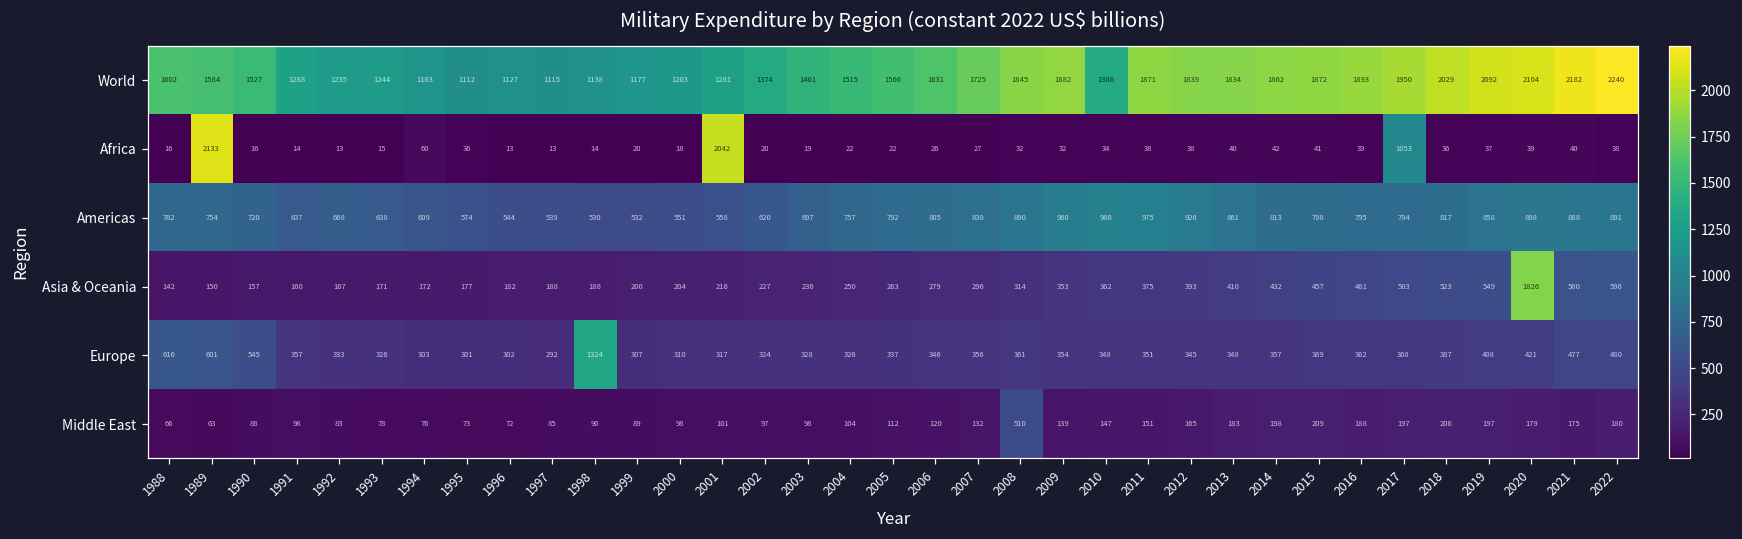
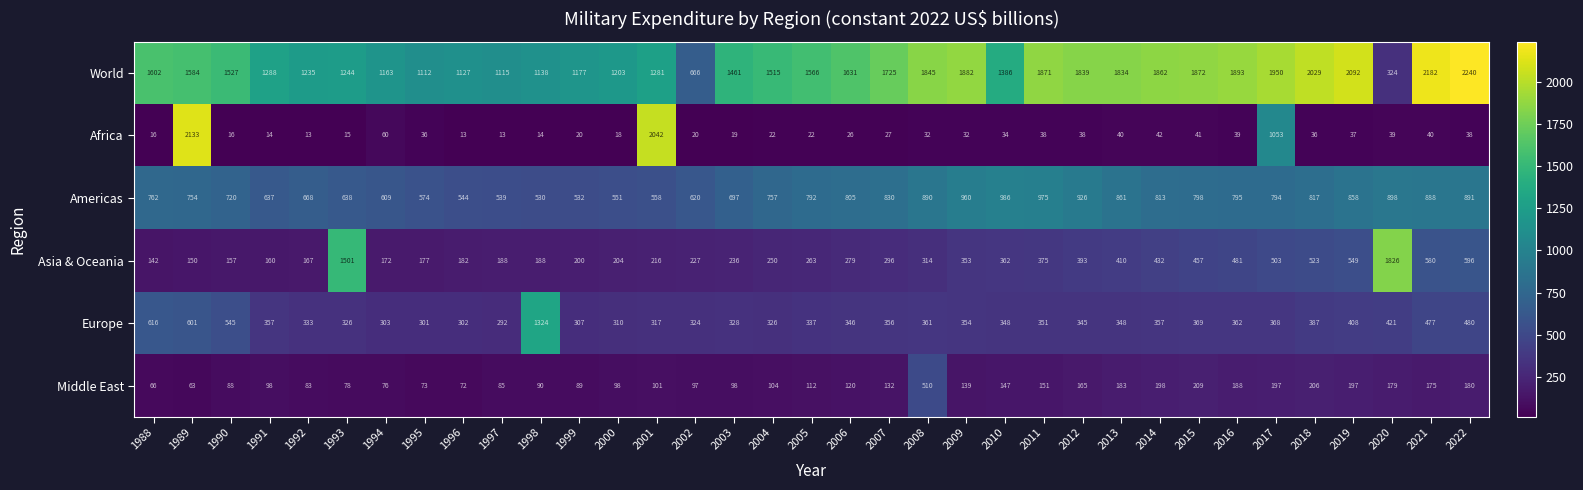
  {
    "World": {
      "1988": 1602,
      "1989": 1584,
      "1990": 1527,
      "1991": 1288,
      "1992": 1235,
      "1993": 1244,
      "1994": 1163,
      "1995": 1112,
      "1996": 1127,
      "1997": 1115,
      "1998": 1138,
      "1999": 1177,
      "2000": 1203,
      "2001": 1281,
-     "2002": 1374,
+     "2002": 666,
      "2003": 1461,
      "2004": 1515,
      "2005": 1566,
      "2006": 1631,
      "2007": 1725,
      "2008": 1845,
      "2009": 1882,
      "2010": 1386,
      "2011": 1871,
      "2012": 1839,
      "2013": 1834,
      "2014": 1862,
      "2015": 1872,
      "2016": 1893,
      "2017": 1950,
      "2018": 2029,
      "2019": 2092,
-     "2020": 2104,
+     "2020": 324,
      "2021": 2182,
      "2022": 2240
    },
    "Asia & Oceania": {
      "1988": 142,
      "1989": 150,
      "1990": 157,
      "1991": 160,
      "1992": 167,
-     "1993": 171,
+     "1993": 1501,
      "1994": 172,
      "1995": 177,
      "1996": 182,
      "1997": 188,
      "1998": 188,
      "1999": 200,
      "2000": 204,
      "2001": 216,
      "2002": 227,
      "2003": 236,
      "2004": 250,
      "2005": 263,
      "2006": 279,
      "2007": 296,
      "2008": 314,
      "2009": 353,
      "2010": 362,
      "2011": 375,
      "2012": 393,
      "2013": 410,
      "2014": 432,
      "2015": 457,
      "2016": 481,
      "2017": 503,
      "2018": 523,
      "2019": 549,
      "2020": 1826,
      "2021": 580,
      "2022": 596
    }
  }
